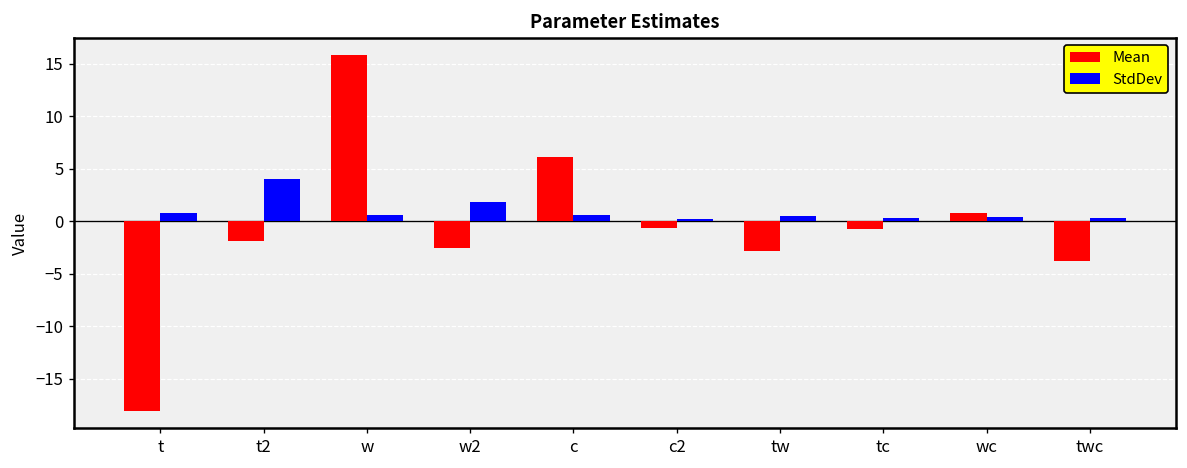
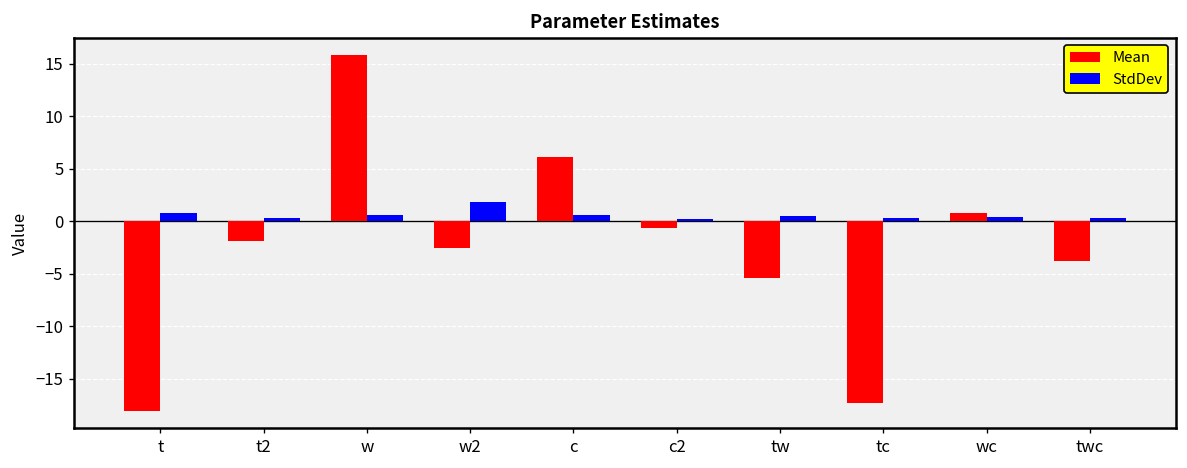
  {
    "Mean": {
      "t": -18,
      "t2": -2,
      "w": 16,
      "w2": -3,
      "c": 6,
      "c2": -1,
-     "tw": -3,
-     "tc": -1,
+     "tw": -5,
+     "tc": -17,
      "wc": 1,
      "twc": -4
    },
    "StdDev": {
      "t": 1,
-     "t2": 4,
+     "t2": 0,
      "w": 1,
      "w2": 2,
      "c": 1,
      "tw": 0,
      "wc": 0,
      "twc": 0
    }
  }
